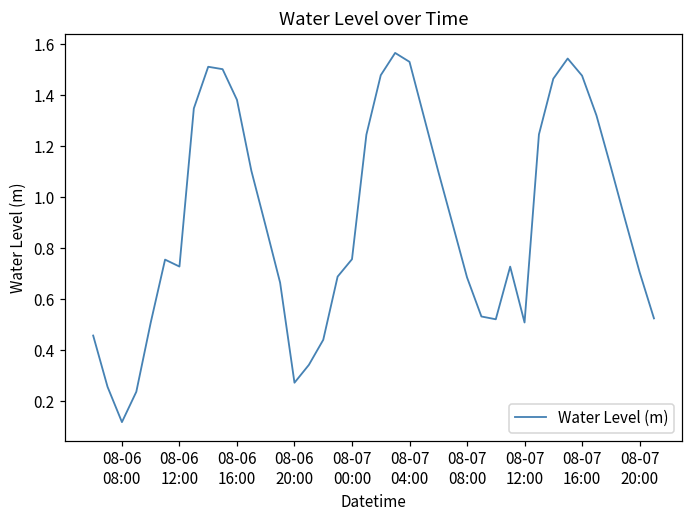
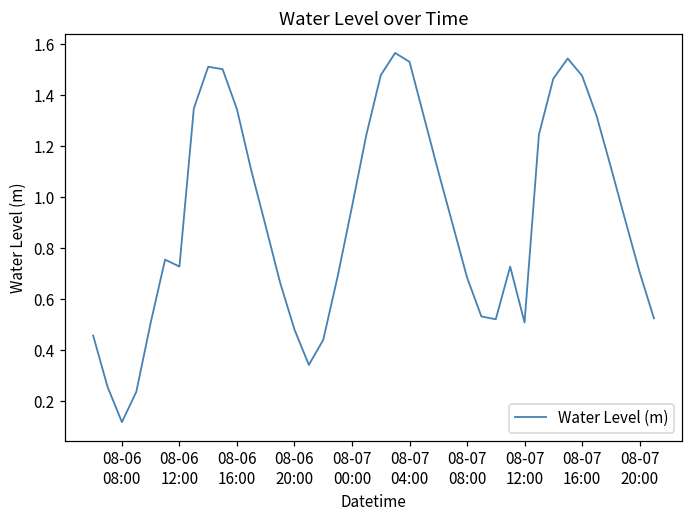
  {
    "08-06 08:00": 0.12,
    "08-06 12:00": 0.73,
-   "08-06 16:00": 1.38,
-   "08-06 20:00": 0.27,
-   "08-07 00:00": 0.76,
+   "08-06 16:00": 1.35,
+   "08-06 20:00": 0.48,
+   "08-07 00:00": 0.96,
    "08-07 04:00": 1.53,
    "08-07 08:00": 0.69,
    "08-07 12:00": 0.51,
    "08-07 16:00": 1.48,
    "08-07 20:00": 0.71
  }
